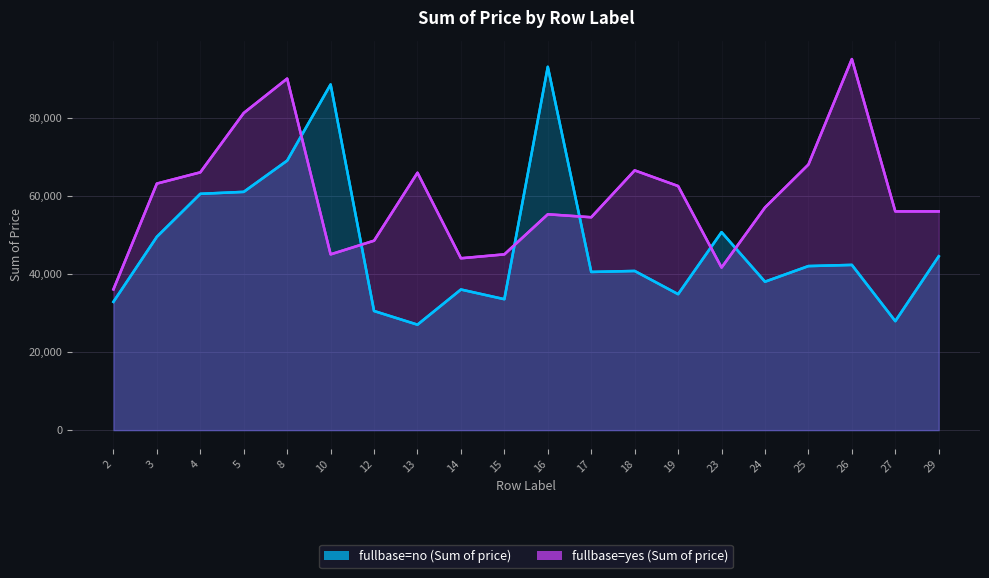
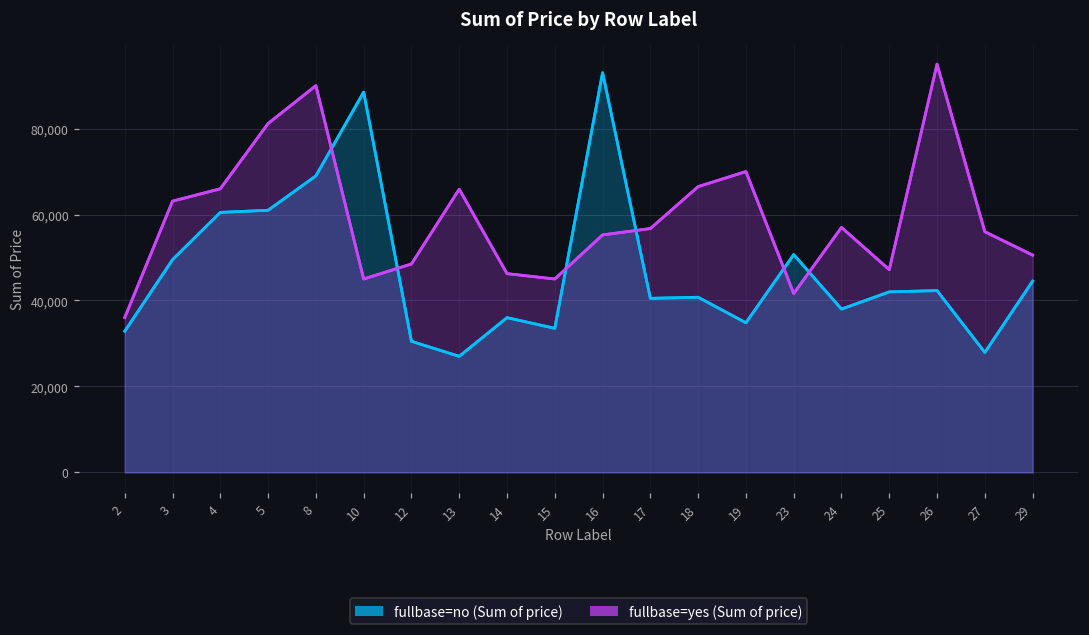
  {
    "fullbase=no (Sum of price)": {
      "2": "33,000",
      "3": "50,000",
      "4": "61,000",
      "5": "61,000",
      "8": "69,000",
      "10": "89,000",
      "12": "31,000",
      "13": "27,000",
      "14": "36,000",
      "15": "34,000",
      "16": "93,000",
      "17": "41,000",
      "18": "41,000",
      "19": "35,000",
      "23": "51,000",
      "24": "38,000",
      "25": "42,000",
      "26": "42,000",
      "27": "28,000",
      "29": "45,000"
    },
    "fullbase=yes (Sum of price)": {
      "2": "36,000",
      "3": "63,000",
      "4": "66,000",
      "5": "81,000",
      "8": "90,000",
      "10": "45,000",
      "12": "49,000",
      "13": "66,000",
-     "14": "44,000",
+     "14": "46,000",
      "15": "45,000",
      "16": "55,000",
-     "17": "55,000",
+     "17": "57,000",
      "18": "67,000",
-     "19": "62,000",
+     "19": "70,000",
      "23": "42,000",
      "24": "57,000",
-     "25": "68,000",
+     "25": "47,000",
      "26": "95,000",
      "27": "56,000",
-     "29": "56,000"
+     "29": "51,000"
    }
  }
